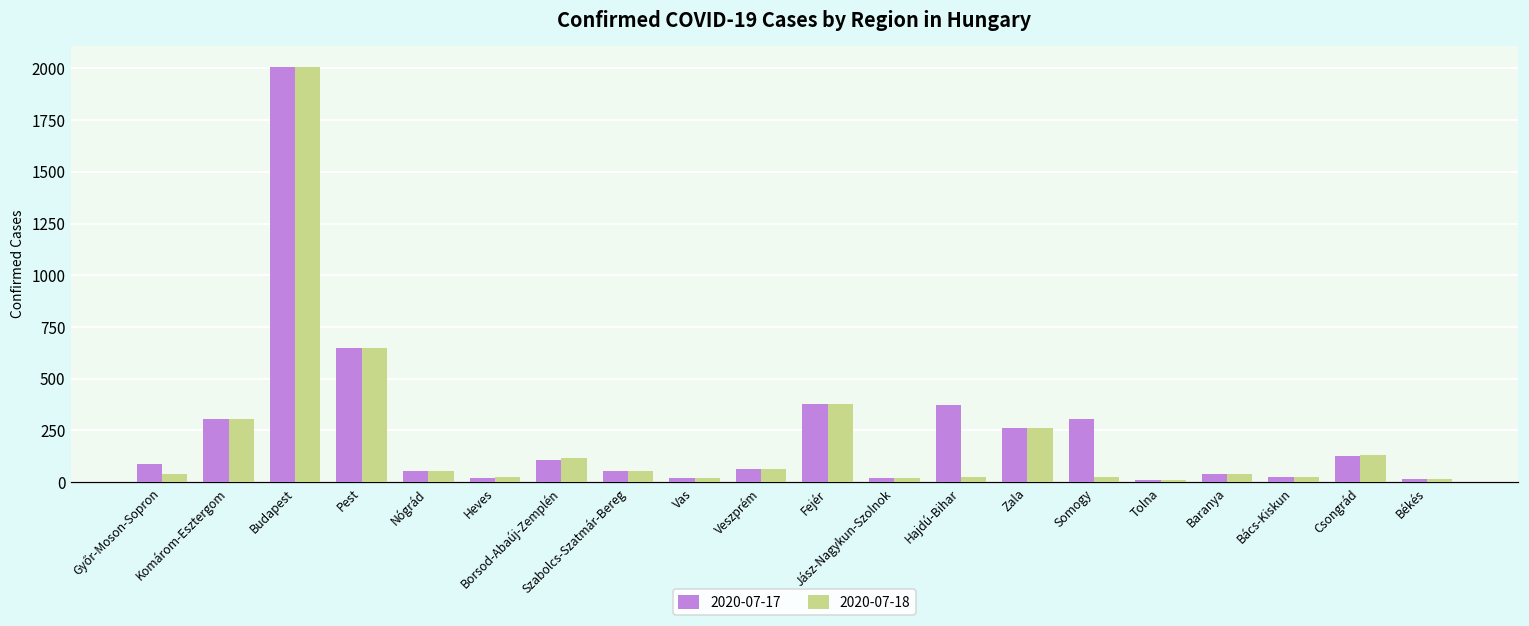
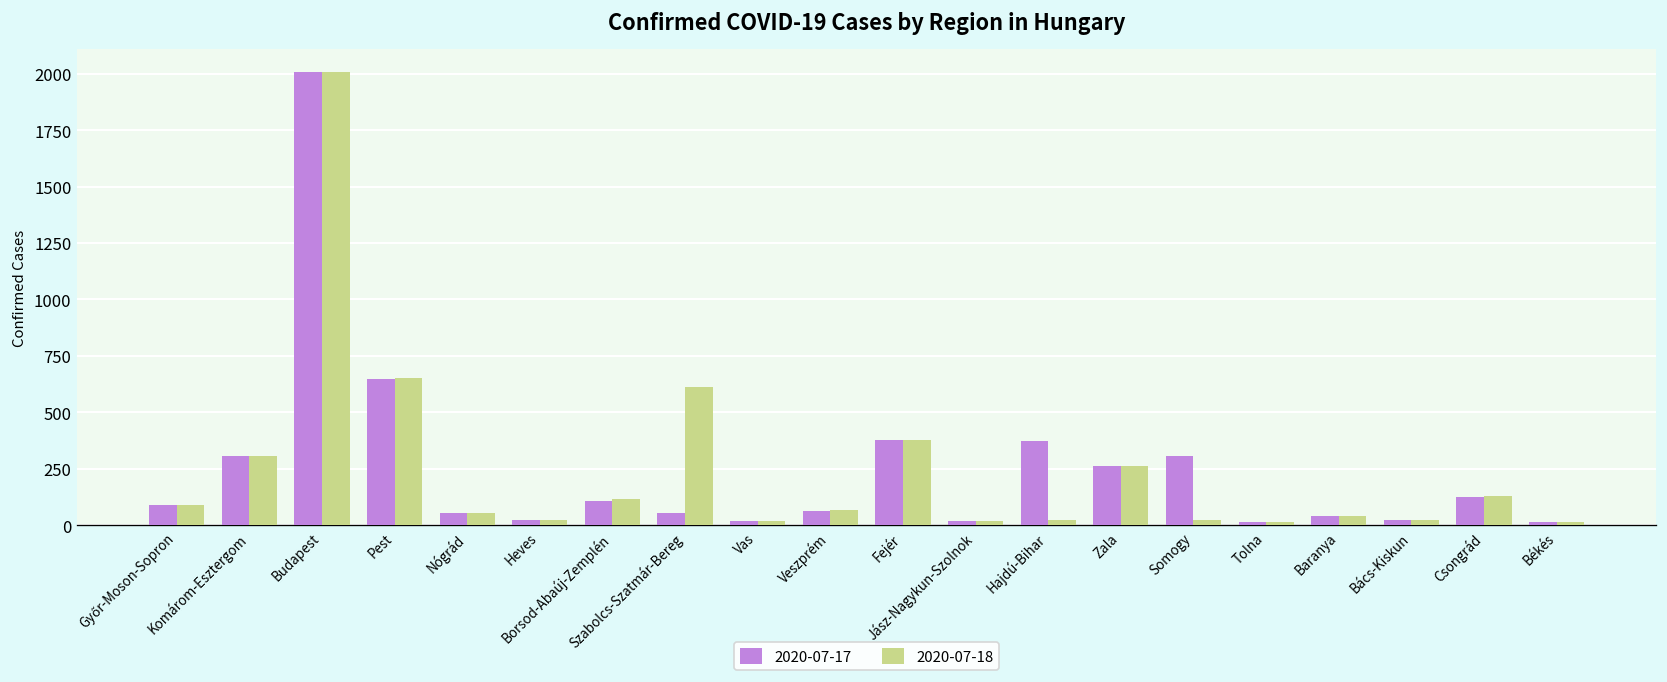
  {
    "2020-07-17": {
      "Győr-Moson-Sopron": 90,
      "Komárom-Esztergom": 310,
      "Budapest": 2010,
      "Pest": 650,
      "Nógrád": 50,
      "Heves": 20,
      "Borsod-Abaúj-Zemplén": 110,
      "Szabolcs-Szatmár-Bereg": 50,
      "Vas": 20,
      "Veszprém": 60,
      "Fejér": 380,
      "Jász-Nagykun-Szolnok": 20,
      "Hajdú-Bihar": 380,
      "Zala": 260,
      "Somogy": 310,
      "Baranya": 40,
      "Bács-Kiskun": 30,
      "Csongrád": 130,
      "Békés": 20
    },
    "2020-07-18": {
-     "Győr-Moson-Sopron": 40,
+     "Győr-Moson-Sopron": 90,
      "Komárom-Esztergom": 310,
      "Budapest": 2010,
      "Pest": 650,
      "Nógrád": 50,
      "Heves": 20,
      "Borsod-Abaúj-Zemplén": 120,
-     "Szabolcs-Szatmár-Bereg": 50,
+     "Szabolcs-Szatmár-Bereg": 610,
      "Vas": 20,
      "Veszprém": 70,
      "Fejér": 380,
      "Jász-Nagykun-Szolnok": 20,
      "Hajdú-Bihar": 30,
      "Zala": 260,
      "Somogy": 20,
      "Baranya": 40,
      "Bács-Kiskun": 30,
      "Csongrád": 130,
      "Békés": 20
    }
  }
